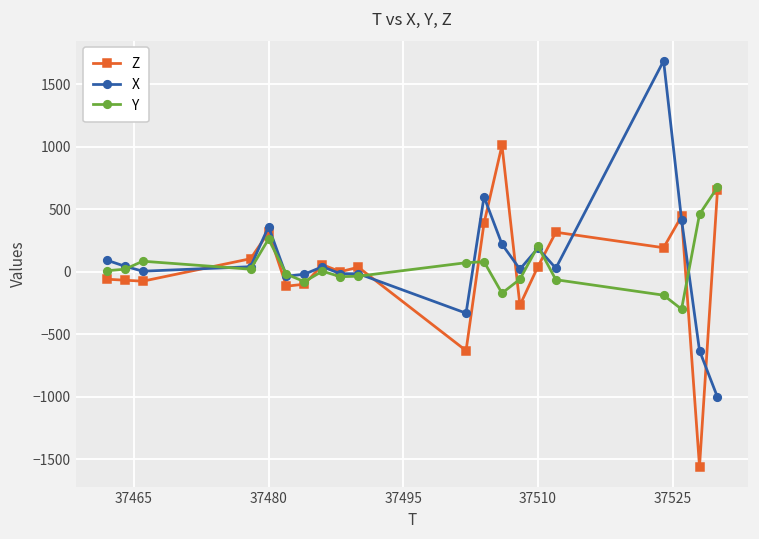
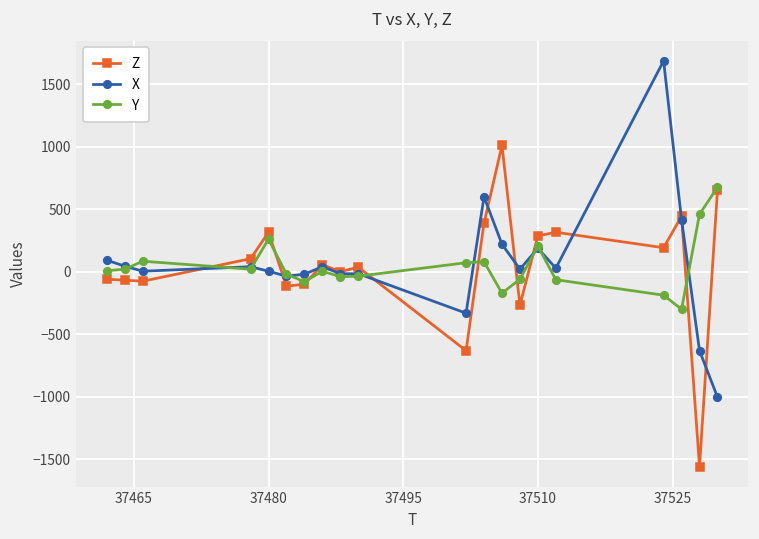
  {
    "Z": {
      "37480": 320,
-     "37510": 40
+     "37510": 290
    },
    "X": {
-     "37480": 360
+     "37480": 0
    },
    "Y": {
      "37480": 260
    }
  }
